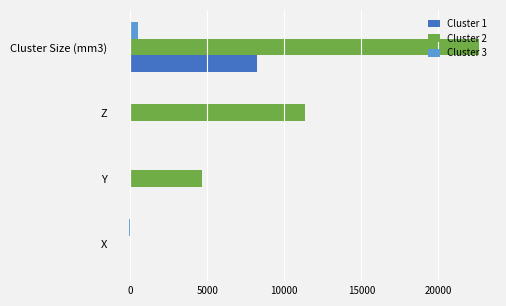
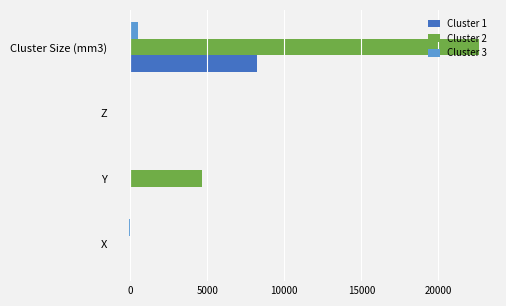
  {
    "Cluster 2": {
      "Cluster Size (mm3)": 22600,
-     "Z": 11400,
+     "Z": 0,
      "Y": 4600
    }
  }
